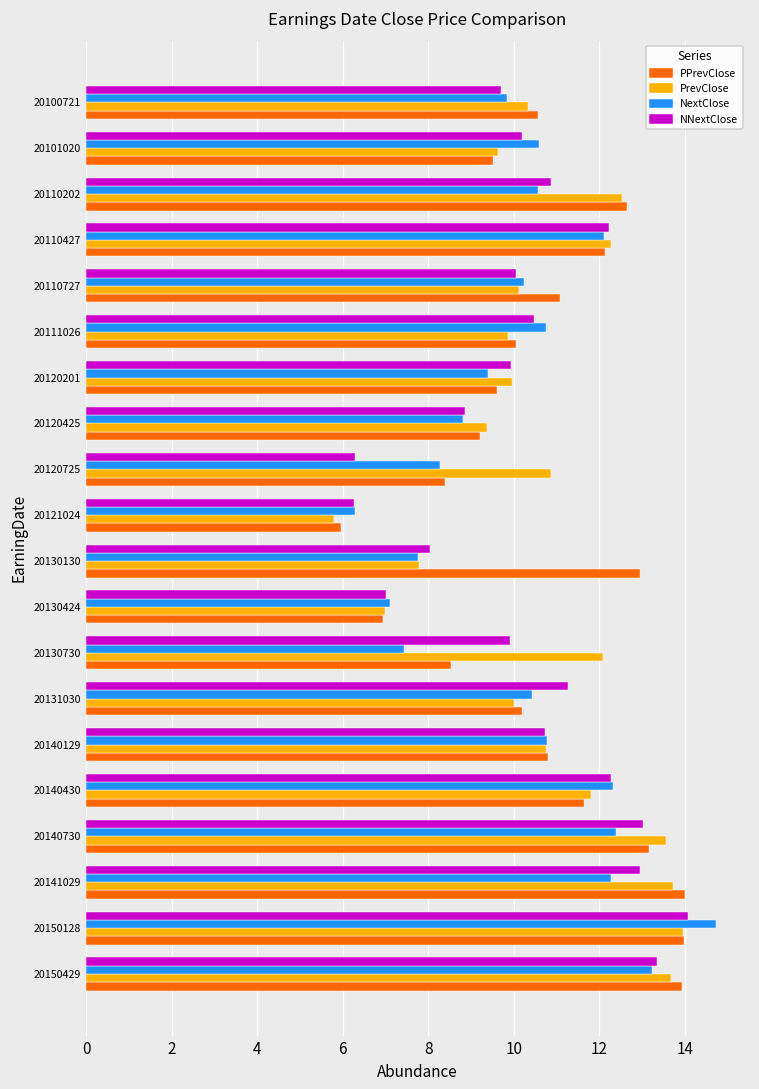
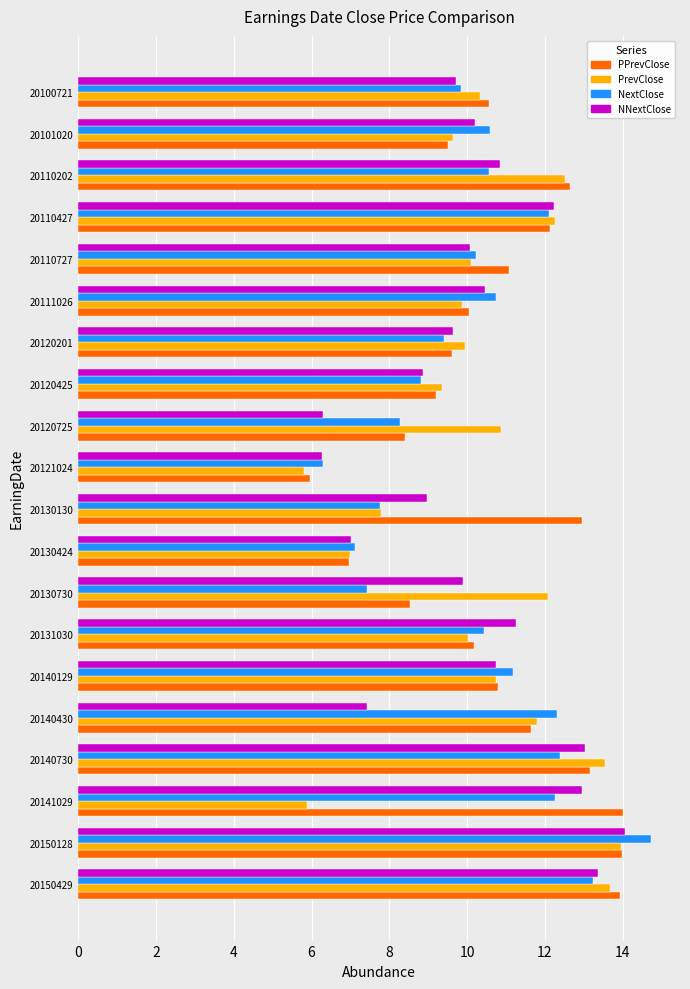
  {
    "PPrevClose": {
      "20100721": 10.6,
      "20101020": 9.5,
      "20110202": 12.6,
      "20110427": 12.1,
      "20110727": 11.1,
      "20111026": 10.1,
      "20120201": 9.6,
      "20120425": 9.2,
      "20120725": 8.4,
      "20121024": 6.0,
      "20130130": 12.9,
      "20130424": 7.0,
      "20130730": 8.5,
      "20131030": 10.2,
      "20140129": 10.8,
      "20140430": 11.6,
      "20140730": 13.2,
      "20141029": 14.0,
      "20150128": 14.0,
      "20150429": 13.9
    },
    "PrevClose": {
      "20100721": 10.3,
      "20101020": 9.6,
      "20110202": 12.5,
      "20110427": 12.3,
      "20110727": 10.1,
      "20111026": 9.9,
      "20120201": 10.0,
      "20120425": 9.4,
      "20120725": 10.9,
      "20121024": 5.8,
      "20130130": 7.8,
      "20130424": 7.0,
      "20130730": 12.1,
      "20131030": 10.0,
      "20140129": 10.8,
      "20140430": 11.8,
      "20140730": 13.6,
-     "20141029": 13.7,
+     "20141029": 5.9,
      "20150128": 14.0,
      "20150429": 13.7
    },
    "NextClose": {
      "20100721": 9.8,
      "20101020": 10.6,
      "20110202": 10.6,
      "20110427": 12.1,
      "20110727": 10.2,
      "20111026": 10.7,
      "20120201": 9.4,
      "20120425": 8.8,
      "20120725": 8.3,
      "20121024": 6.3,
      "20130130": 7.8,
      "20130424": 7.1,
      "20130730": 7.4,
      "20131030": 10.4,
-     "20140129": 10.8,
+     "20140129": 11.2,
      "20140430": 12.3,
      "20140730": 12.4,
      "20141029": 12.3,
      "20150128": 14.7,
      "20150429": 13.2
    },
    "NNextClose": {
      "20100721": 9.7,
      "20101020": 10.2,
      "20110202": 10.9,
      "20110427": 12.2,
      "20110727": 10.1,
      "20111026": 10.5,
-     "20120201": 9.9,
+     "20120201": 9.6,
      "20120425": 8.9,
      "20120725": 6.3,
      "20121024": 6.3,
-     "20130130": 8.0,
+     "20130130": 9.0,
      "20130424": 7.0,
      "20130730": 9.9,
      "20131030": 11.3,
      "20140129": 10.7,
-     "20140430": 12.3,
+     "20140430": 7.4,
      "20140730": 13.0,
      "20141029": 12.9,
      "20150128": 14.1,
      "20150429": 13.4
    }
  }
